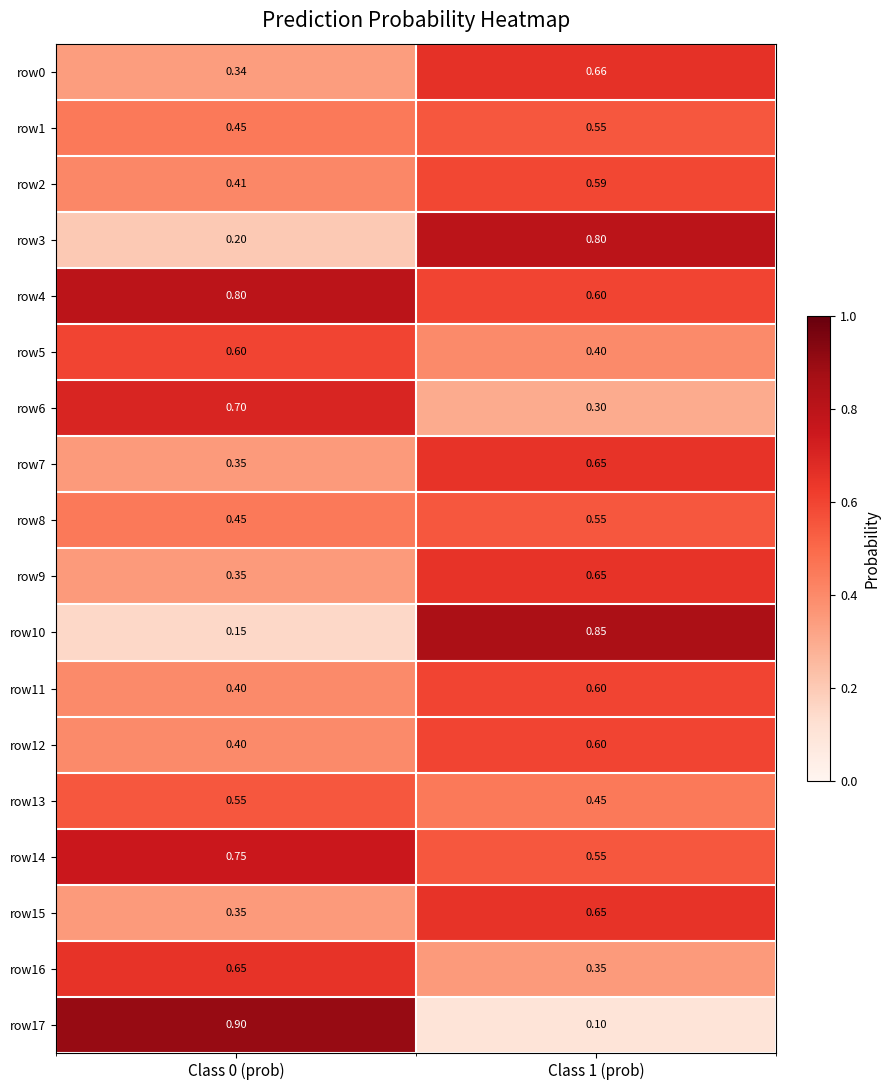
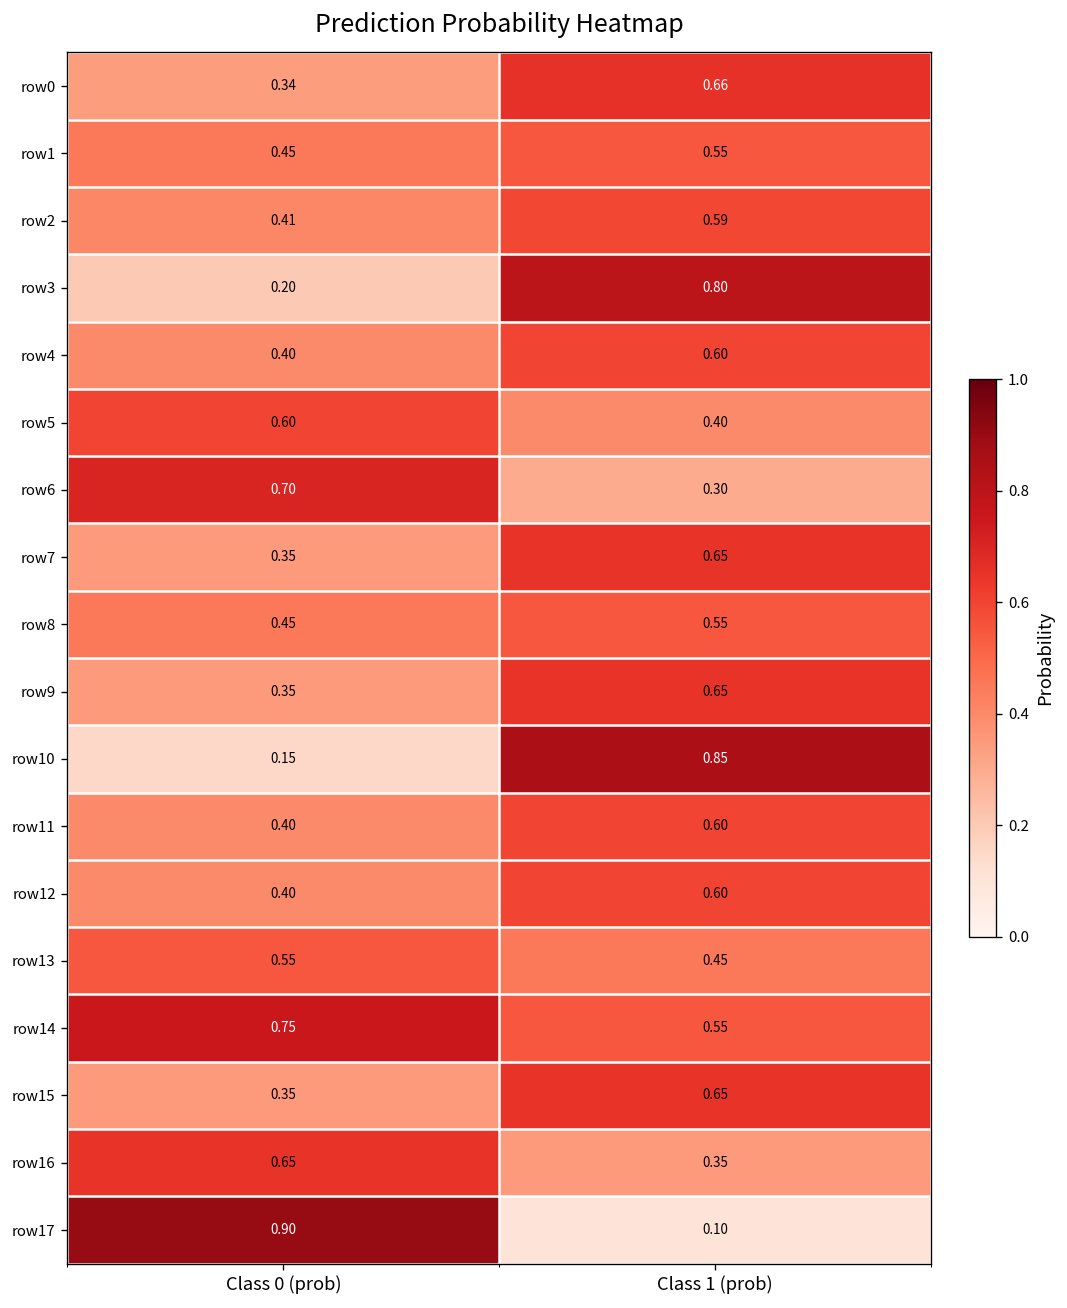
  {
    "row0": {
      "Class 0 (prob)": 0.34,
      "Class 1 (prob)": 0.66
    },
    "row1": {
      "Class 0 (prob)": 0.45,
      "Class 1 (prob)": 0.55
    },
    "row2": {
      "Class 0 (prob)": 0.41,
      "Class 1 (prob)": 0.59
    },
    "row3": {
      "Class 0 (prob)": 0.20,
      "Class 1 (prob)": 0.80
    },
    "row4": {
-     "Class 0 (prob)": 0.80,
+     "Class 0 (prob)": 0.40,
      "Class 1 (prob)": 0.60
    },
    "row5": {
      "Class 0 (prob)": 0.60,
      "Class 1 (prob)": 0.40
    },
    "row6": {
      "Class 0 (prob)": 0.70,
      "Class 1 (prob)": 0.30
    },
    "row7": {
      "Class 0 (prob)": 0.35,
      "Class 1 (prob)": 0.65
    },
    "row8": {
      "Class 0 (prob)": 0.45,
      "Class 1 (prob)": 0.55
    },
    "row9": {
      "Class 0 (prob)": 0.35,
      "Class 1 (prob)": 0.65
    },
    "row10": {
      "Class 0 (prob)": 0.15,
      "Class 1 (prob)": 0.85
    },
    "row11": {
      "Class 0 (prob)": 0.40,
      "Class 1 (prob)": 0.60
    },
    "row12": {
      "Class 0 (prob)": 0.40,
      "Class 1 (prob)": 0.60
    },
    "row13": {
      "Class 0 (prob)": 0.55,
      "Class 1 (prob)": 0.45
    },
    "row14": {
      "Class 0 (prob)": 0.75,
      "Class 1 (prob)": 0.55
    },
    "row15": {
      "Class 0 (prob)": 0.35,
      "Class 1 (prob)": 0.65
    },
    "row16": {
      "Class 0 (prob)": 0.65,
      "Class 1 (prob)": 0.35
    },
    "row17": {
      "Class 0 (prob)": 0.90,
      "Class 1 (prob)": 0.10
    }
  }
